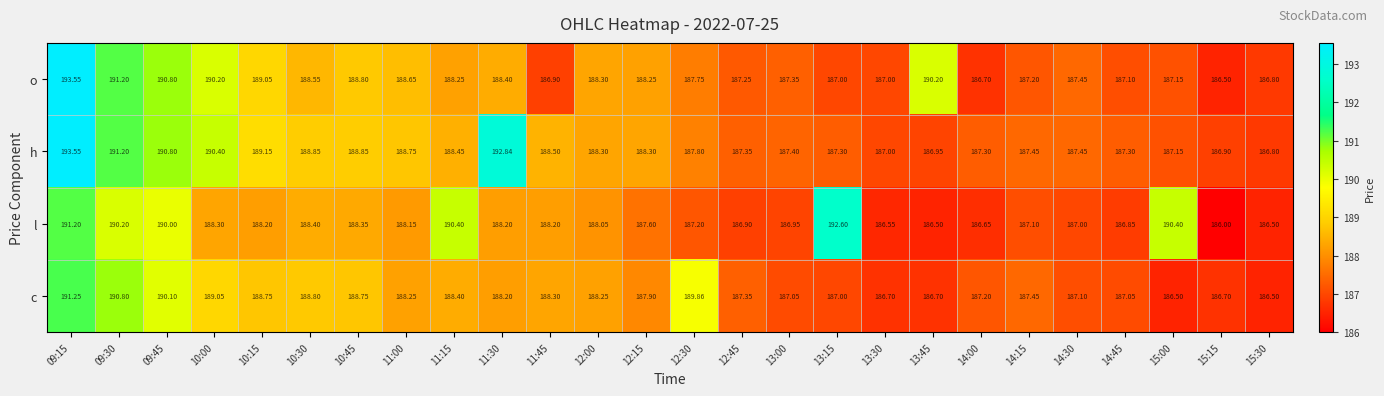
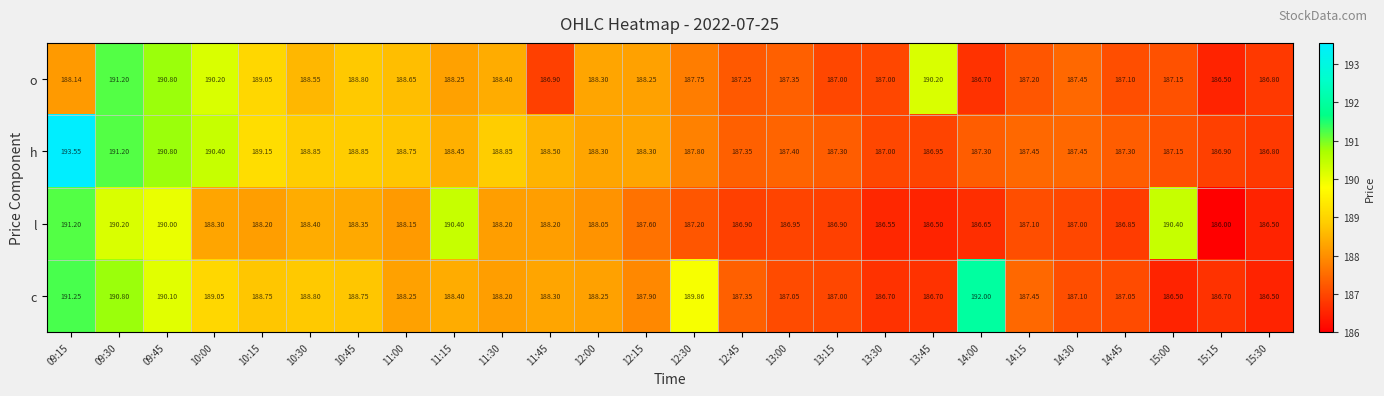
  {
    "o": {
-     "09:15": 193.55,
+     "09:15": 188.14,
      "09:30": 191.20,
      "09:45": 190.80,
      "10:00": 190.20,
      "10:15": 189.05,
      "10:30": 188.55,
      "10:45": 188.80,
      "11:00": 188.65,
      "11:15": 188.25,
      "11:30": 188.40,
      "11:45": 186.90,
      "12:00": 188.30,
      "12:15": 188.25,
      "12:30": 187.75,
      "12:45": 187.25,
      "13:00": 187.35,
      "13:15": 187.00,
      "13:30": 187.00,
      "13:45": 190.20,
      "14:00": 186.70,
      "14:15": 187.20,
      "14:30": 187.45,
      "14:45": 187.10,
      "15:00": 187.15,
      "15:15": 186.50,
      "15:30": 186.80
    },
    "h": {
      "09:15": 193.55,
      "09:30": 191.20,
      "09:45": 190.80,
      "10:00": 190.40,
      "10:15": 189.15,
      "10:30": 188.85,
      "10:45": 188.85,
      "11:00": 188.75,
      "11:15": 188.45,
-     "11:30": 192.84,
+     "11:30": 188.85,
      "11:45": 188.50,
      "12:00": 188.30,
      "12:15": 188.30,
      "12:30": 187.80,
      "12:45": 187.35,
      "13:00": 187.40,
      "13:15": 187.30,
      "13:30": 187.00,
      "13:45": 186.95,
      "14:00": 187.30,
      "14:15": 187.45,
      "14:30": 187.45,
      "14:45": 187.30,
      "15:00": 187.15,
      "15:15": 186.90,
      "15:30": 186.80
    },
    "l": {
      "09:15": 191.20,
      "09:30": 190.20,
      "09:45": 190.00,
      "10:00": 188.30,
      "10:15": 188.20,
      "10:30": 188.40,
      "10:45": 188.35,
      "11:00": 188.15,
      "11:15": 190.40,
      "11:30": 188.20,
      "11:45": 188.20,
      "12:00": 188.05,
      "12:15": 187.60,
      "12:30": 187.20,
      "12:45": 186.90,
      "13:00": 186.95,
-     "13:15": 192.60,
+     "13:15": 186.90,
      "13:30": 186.55,
      "13:45": 186.50,
      "14:00": 186.65,
      "14:15": 187.10,
      "14:30": 187.00,
      "14:45": 186.85,
      "15:00": 190.40,
      "15:15": 186.00,
      "15:30": 186.50
    },
    "c": {
      "09:15": 191.25,
      "09:30": 190.80,
      "09:45": 190.10,
      "10:00": 189.05,
      "10:15": 188.75,
      "10:30": 188.80,
      "10:45": 188.75,
      "11:00": 188.25,
      "11:15": 188.40,
      "11:30": 188.20,
      "11:45": 188.30,
      "12:00": 188.25,
      "12:15": 187.90,
      "12:30": 189.86,
      "12:45": 187.35,
      "13:00": 187.05,
      "13:15": 187.00,
      "13:30": 186.70,
      "13:45": 186.70,
-     "14:00": 187.20,
+     "14:00": 192.00,
      "14:15": 187.45,
      "14:30": 187.10,
      "14:45": 187.05,
      "15:00": 186.50,
      "15:15": 186.70,
      "15:30": 186.50
    }
  }
